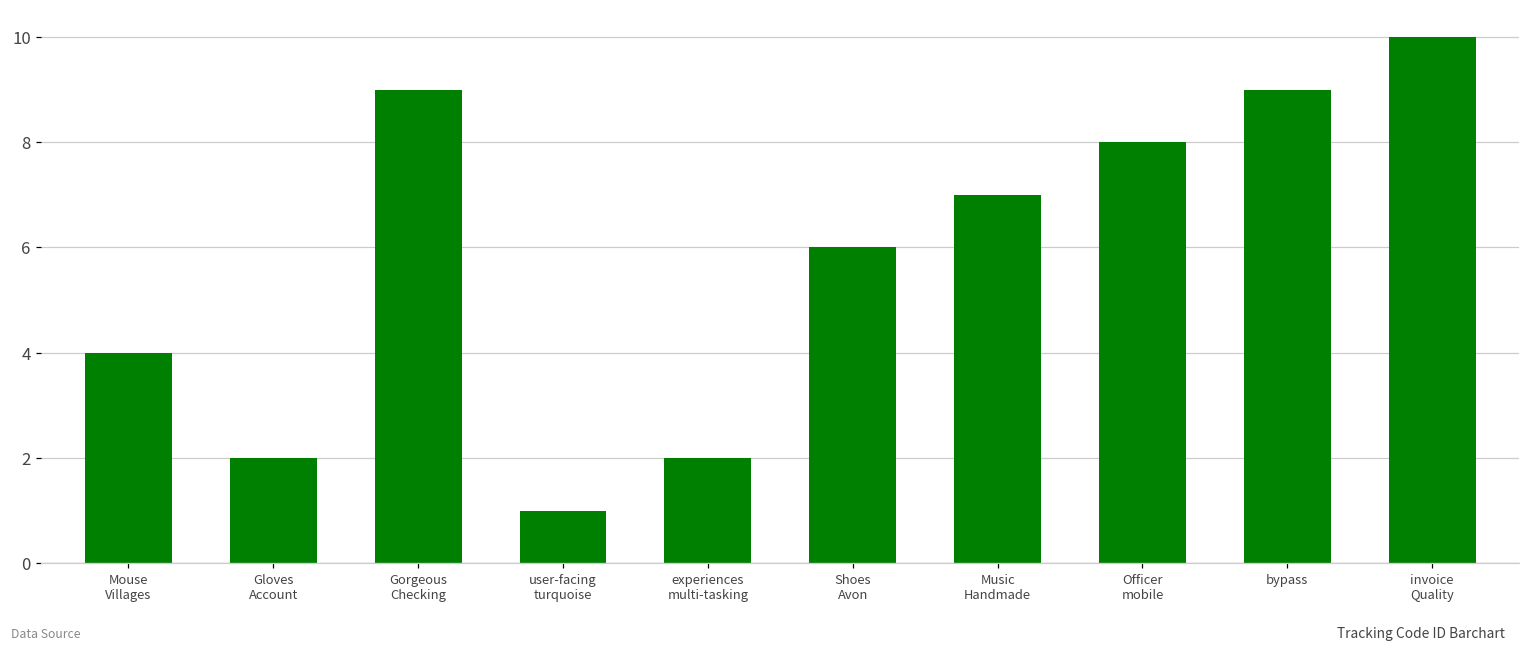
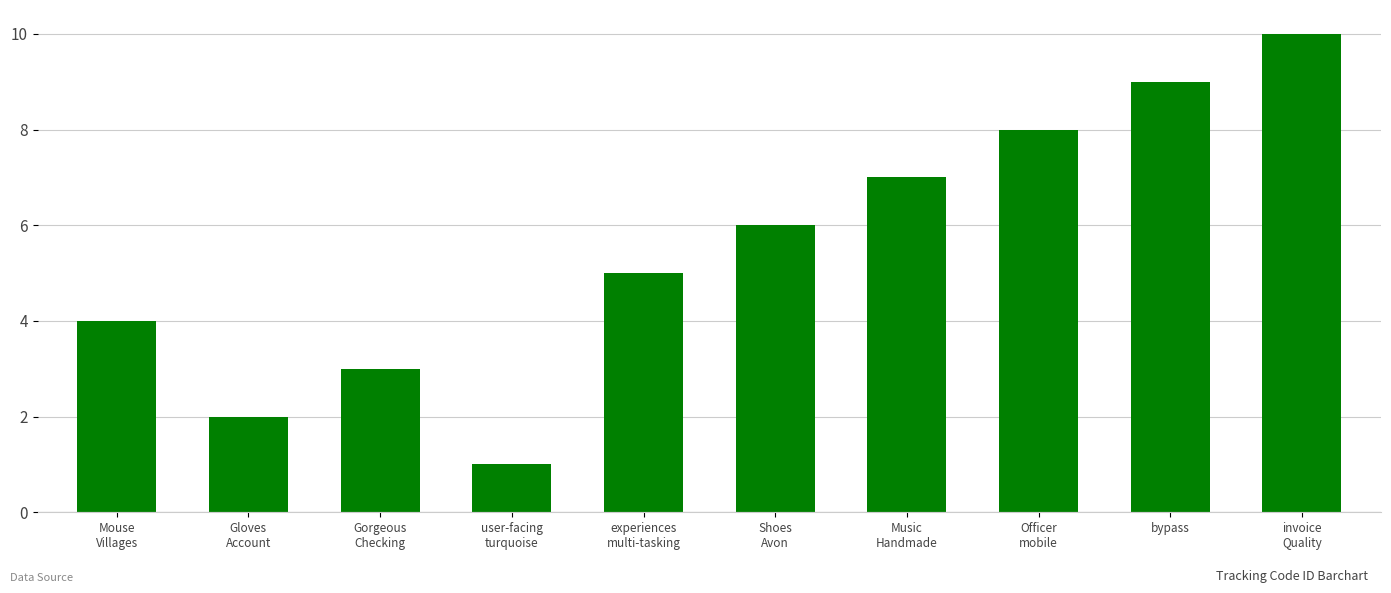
  {
    "Mouse Villages": 4,
    "Gloves Account": 2,
-   "Gorgeous Checking": 9,
+   "Gorgeous Checking": 3,
    "user-facing turquoise": 1,
-   "experiences multi-tasking": 2,
+   "experiences multi-tasking": 5,
    "Shoes Avon": 6,
    "Music Handmade": 7,
    "Officer mobile": 8,
    "bypass": 9,
    "invoice Quality": 10
  }
